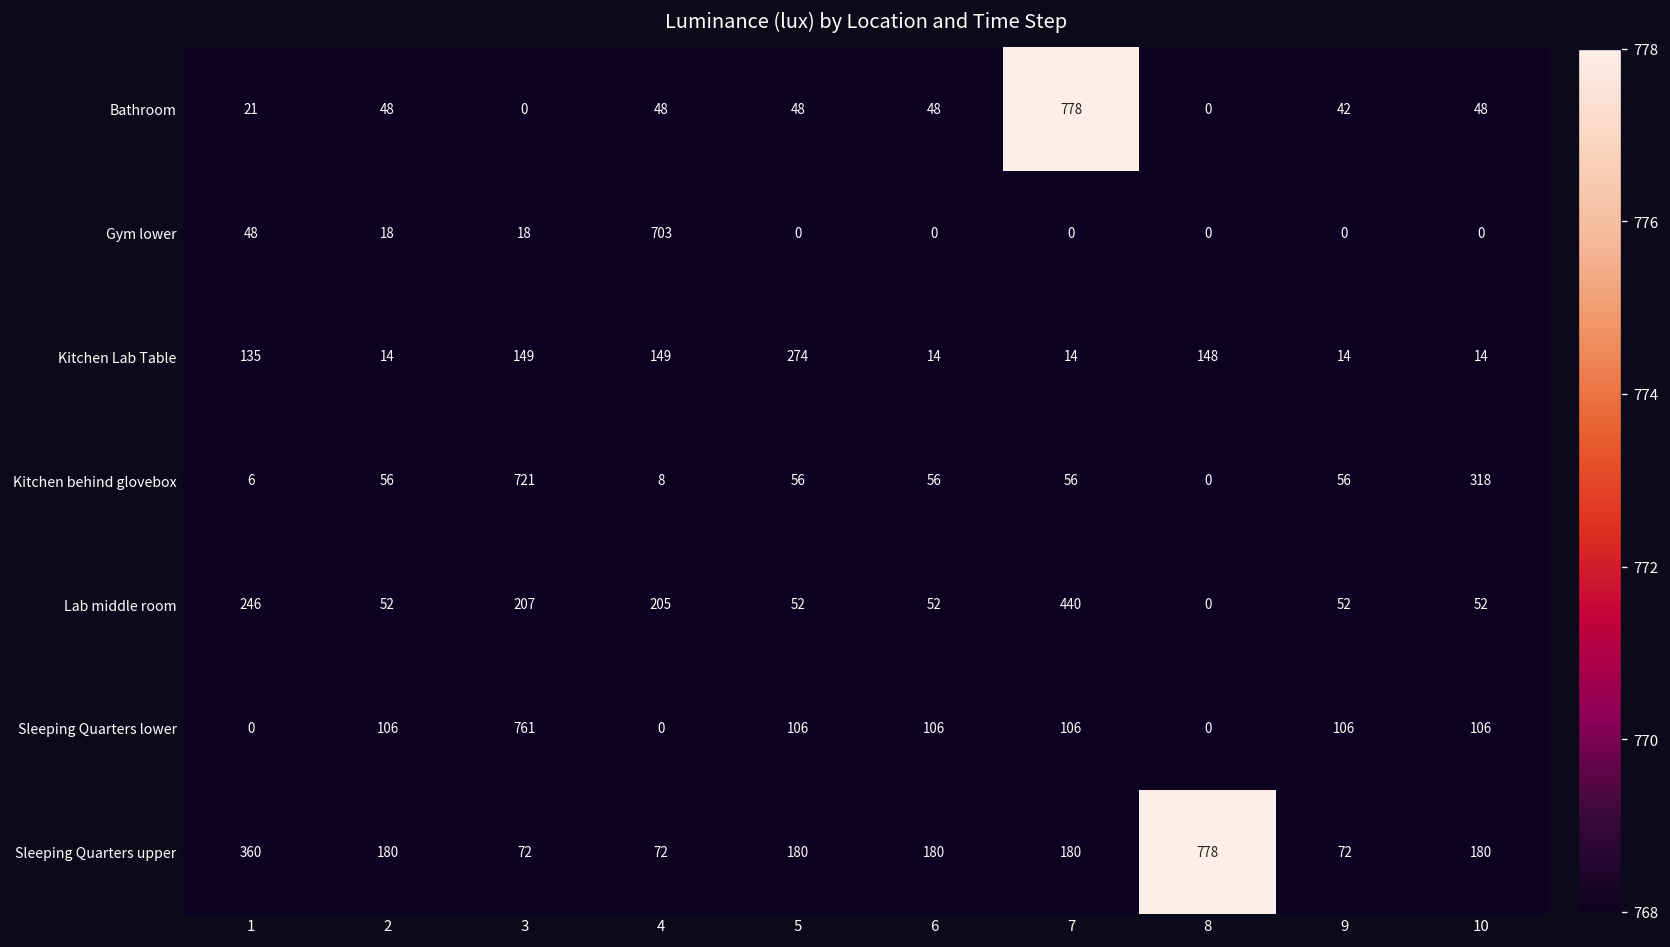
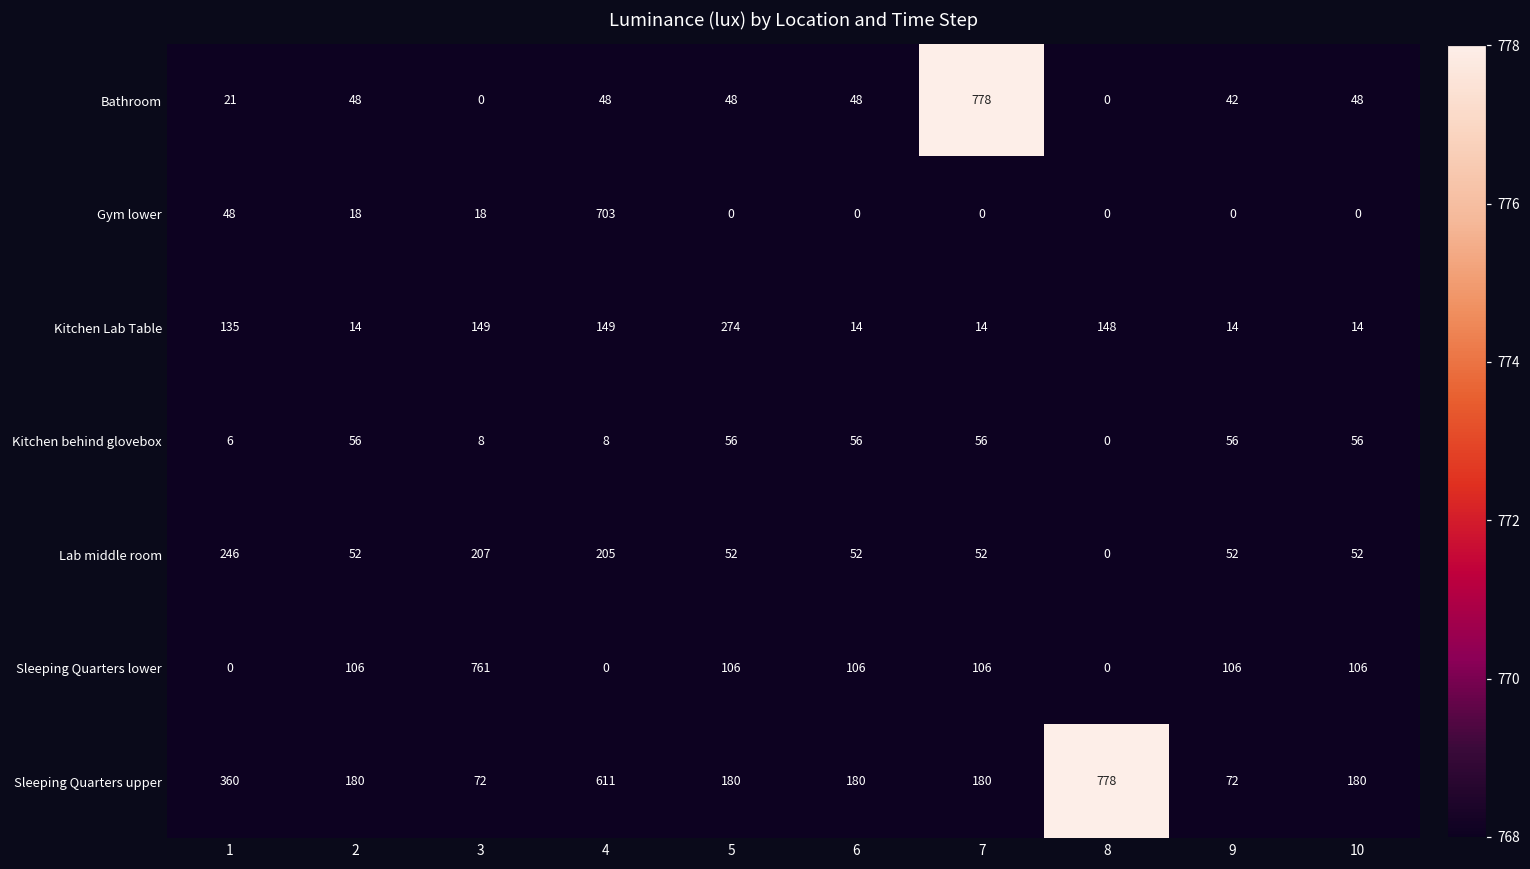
  {
    "Bathroom": {
      "1": 21,
      "2": 48,
      "3": 0,
      "4": 48,
      "5": 48,
      "6": 48,
      "7": 778,
      "8": 0,
      "9": 42,
      "10": 48
    },
    "Gym lower": {
      "1": 48,
      "2": 18,
      "3": 18,
      "4": 703,
      "5": 0,
      "6": 0,
      "7": 0,
      "8": 0,
      "9": 0,
      "10": 0
    },
    "Kitchen Lab Table": {
      "1": 135,
      "2": 14,
      "3": 149,
      "4": 149,
      "5": 274,
      "6": 14,
      "7": 14,
      "8": 148,
      "9": 14,
      "10": 14
    },
    "Kitchen behind glovebox": {
      "1": 6,
      "2": 56,
-     "3": 721,
+     "3": 8,
      "4": 8,
      "5": 56,
      "6": 56,
      "7": 56,
      "8": 0,
      "9": 56,
-     "10": 318
+     "10": 56
    },
    "Lab middle room": {
      "1": 246,
      "2": 52,
      "3": 207,
      "4": 205,
      "5": 52,
      "6": 52,
-     "7": 440,
+     "7": 52,
      "8": 0,
      "9": 52,
      "10": 52
    },
    "Sleeping Quarters lower": {
      "1": 0,
      "2": 106,
      "3": 761,
      "4": 0,
      "5": 106,
      "6": 106,
      "7": 106,
      "8": 0,
      "9": 106,
      "10": 106
    },
    "Sleeping Quarters upper": {
      "1": 360,
      "2": 180,
      "3": 72,
-     "4": 72,
+     "4": 611,
      "5": 180,
      "6": 180,
      "7": 180,
      "8": 778,
      "9": 72,
      "10": 180
    }
  }
